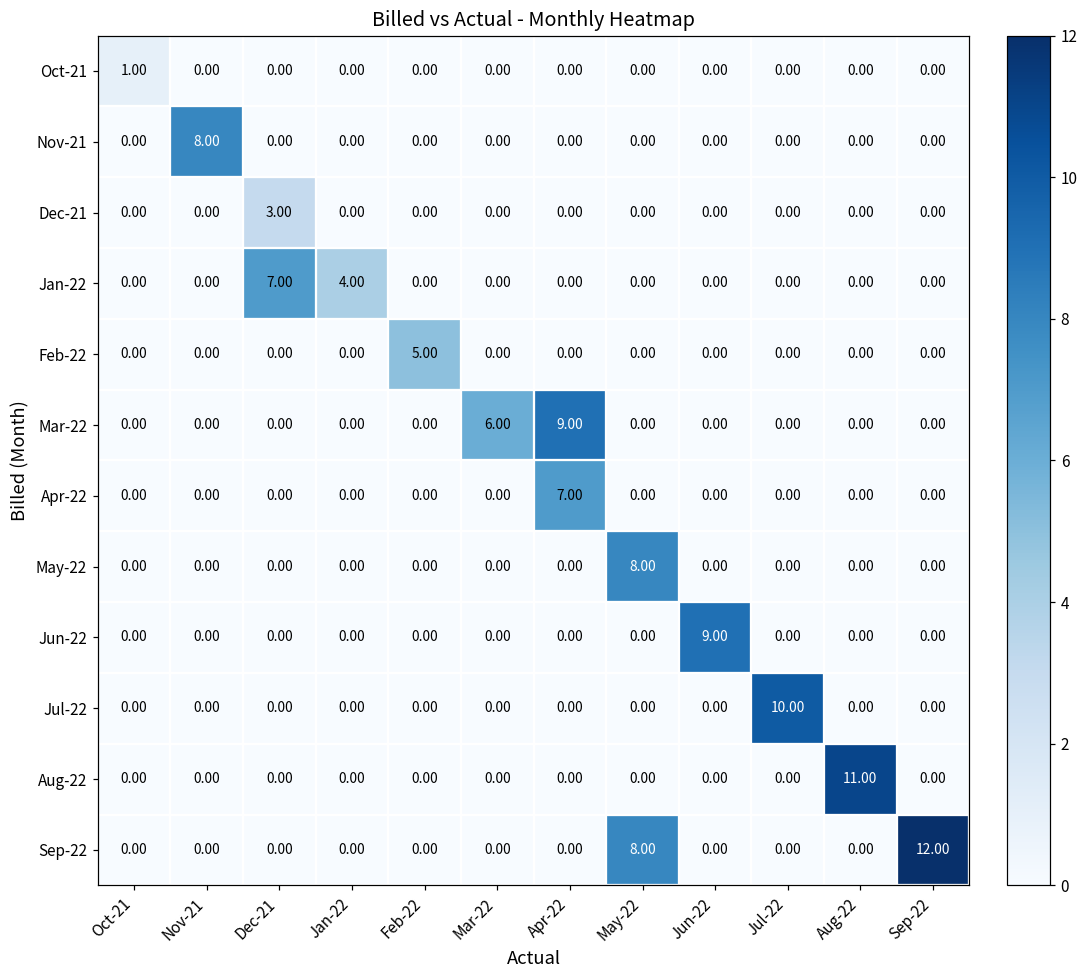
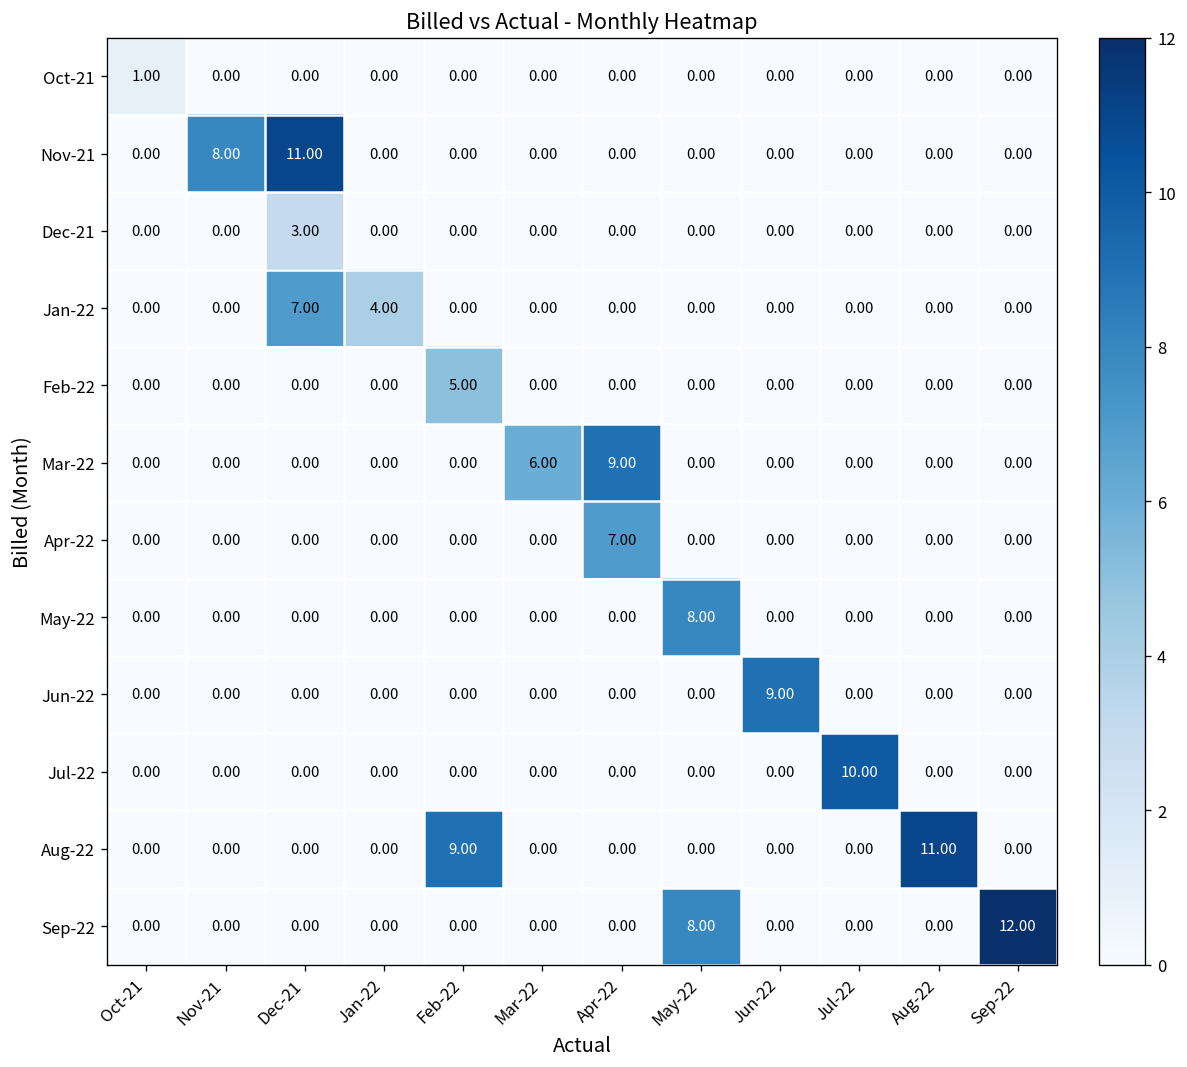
  {
    "Oct-21": {
      "Oct-21": 1.00,
      "Nov-21": 0.00,
      "Dec-21": 0.00,
      "Jan-22": 0.00,
      "Feb-22": 0.00,
      "Mar-22": 0.00,
      "Apr-22": 0.00,
      "May-22": 0.00,
      "Jun-22": 0.00,
      "Jul-22": 0.00,
      "Aug-22": 0.00,
      "Sep-22": 0.00
    },
    "Nov-21": {
      "Oct-21": 0.00,
      "Nov-21": 8.00,
-     "Dec-21": 0.00,
+     "Dec-21": 11.00,
      "Jan-22": 0.00,
      "Feb-22": 0.00,
      "Mar-22": 0.00,
      "Apr-22": 0.00,
      "May-22": 0.00,
      "Jun-22": 0.00,
      "Jul-22": 0.00,
      "Aug-22": 0.00,
      "Sep-22": 0.00
    },
    "Dec-21": {
      "Oct-21": 0.00,
      "Nov-21": 0.00,
      "Dec-21": 3.00,
      "Jan-22": 0.00,
      "Feb-22": 0.00,
      "Mar-22": 0.00,
      "Apr-22": 0.00,
      "May-22": 0.00,
      "Jun-22": 0.00,
      "Jul-22": 0.00,
      "Aug-22": 0.00,
      "Sep-22": 0.00
    },
    "Jan-22": {
      "Oct-21": 0.00,
      "Nov-21": 0.00,
      "Dec-21": 7.00,
      "Jan-22": 4.00,
      "Feb-22": 0.00,
      "Mar-22": 0.00,
      "Apr-22": 0.00,
      "May-22": 0.00,
      "Jun-22": 0.00,
      "Jul-22": 0.00,
      "Aug-22": 0.00,
      "Sep-22": 0.00
    },
    "Feb-22": {
      "Oct-21": 0.00,
      "Nov-21": 0.00,
      "Dec-21": 0.00,
      "Jan-22": 0.00,
      "Feb-22": 5.00,
      "Mar-22": 0.00,
      "Apr-22": 0.00,
      "May-22": 0.00,
      "Jun-22": 0.00,
      "Jul-22": 0.00,
      "Aug-22": 0.00,
      "Sep-22": 0.00
    },
    "Mar-22": {
      "Oct-21": 0.00,
      "Nov-21": 0.00,
      "Dec-21": 0.00,
      "Jan-22": 0.00,
      "Feb-22": 0.00,
      "Mar-22": 6.00,
      "Apr-22": 9.00,
      "May-22": 0.00,
      "Jun-22": 0.00,
      "Jul-22": 0.00,
      "Aug-22": 0.00,
      "Sep-22": 0.00
    },
    "Apr-22": {
      "Oct-21": 0.00,
      "Nov-21": 0.00,
      "Dec-21": 0.00,
      "Jan-22": 0.00,
      "Feb-22": 0.00,
      "Mar-22": 0.00,
      "Apr-22": 7.00,
      "May-22": 0.00,
      "Jun-22": 0.00,
      "Jul-22": 0.00,
      "Aug-22": 0.00,
      "Sep-22": 0.00
    },
    "May-22": {
      "Oct-21": 0.00,
      "Nov-21": 0.00,
      "Dec-21": 0.00,
      "Jan-22": 0.00,
      "Feb-22": 0.00,
      "Mar-22": 0.00,
      "Apr-22": 0.00,
      "May-22": 8.00,
      "Jun-22": 0.00,
      "Jul-22": 0.00,
      "Aug-22": 0.00,
      "Sep-22": 0.00
    },
    "Jun-22": {
      "Oct-21": 0.00,
      "Nov-21": 0.00,
      "Dec-21": 0.00,
      "Jan-22": 0.00,
      "Feb-22": 0.00,
      "Mar-22": 0.00,
      "Apr-22": 0.00,
      "May-22": 0.00,
      "Jun-22": 9.00,
      "Jul-22": 0.00,
      "Aug-22": 0.00,
      "Sep-22": 0.00
    },
    "Jul-22": {
      "Oct-21": 0.00,
      "Nov-21": 0.00,
      "Dec-21": 0.00,
      "Jan-22": 0.00,
      "Feb-22": 0.00,
      "Mar-22": 0.00,
      "Apr-22": 0.00,
      "May-22": 0.00,
      "Jun-22": 0.00,
      "Jul-22": 10.00,
      "Aug-22": 0.00,
      "Sep-22": 0.00
    },
    "Aug-22": {
      "Oct-21": 0.00,
      "Nov-21": 0.00,
      "Dec-21": 0.00,
      "Jan-22": 0.00,
-     "Feb-22": 0.00,
+     "Feb-22": 9.00,
      "Mar-22": 0.00,
      "Apr-22": 0.00,
      "May-22": 0.00,
      "Jun-22": 0.00,
      "Jul-22": 0.00,
      "Aug-22": 11.00,
      "Sep-22": 0.00
    },
    "Sep-22": {
      "Oct-21": 0.00,
      "Nov-21": 0.00,
      "Dec-21": 0.00,
      "Jan-22": 0.00,
      "Feb-22": 0.00,
      "Mar-22": 0.00,
      "Apr-22": 0.00,
      "May-22": 8.00,
      "Jun-22": 0.00,
      "Jul-22": 0.00,
      "Aug-22": 0.00,
      "Sep-22": 12.00
    }
  }
